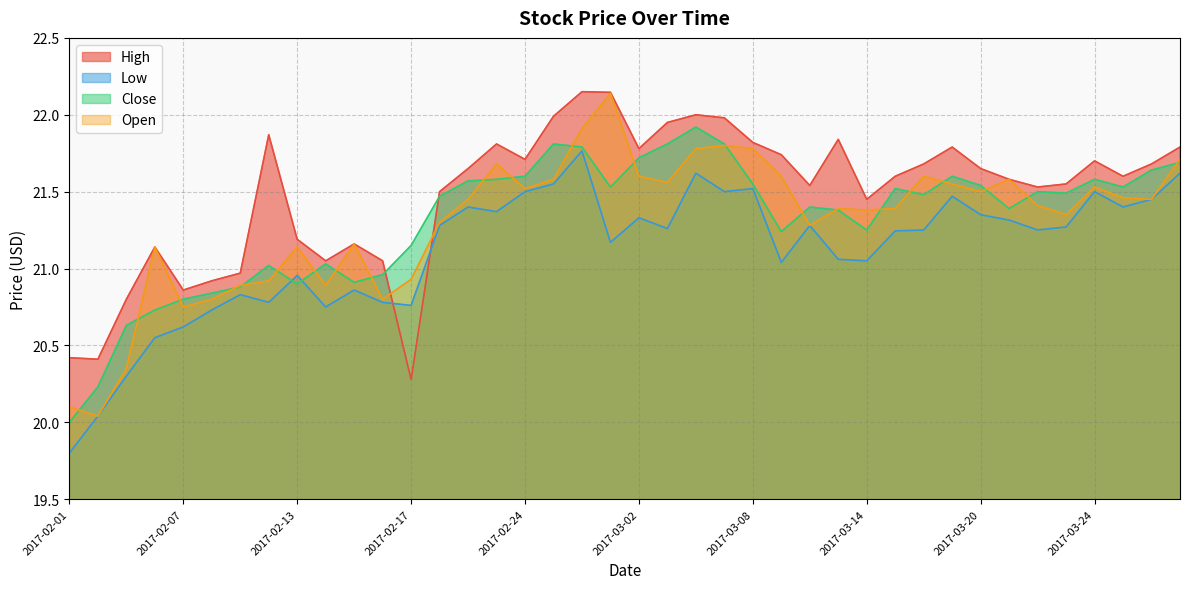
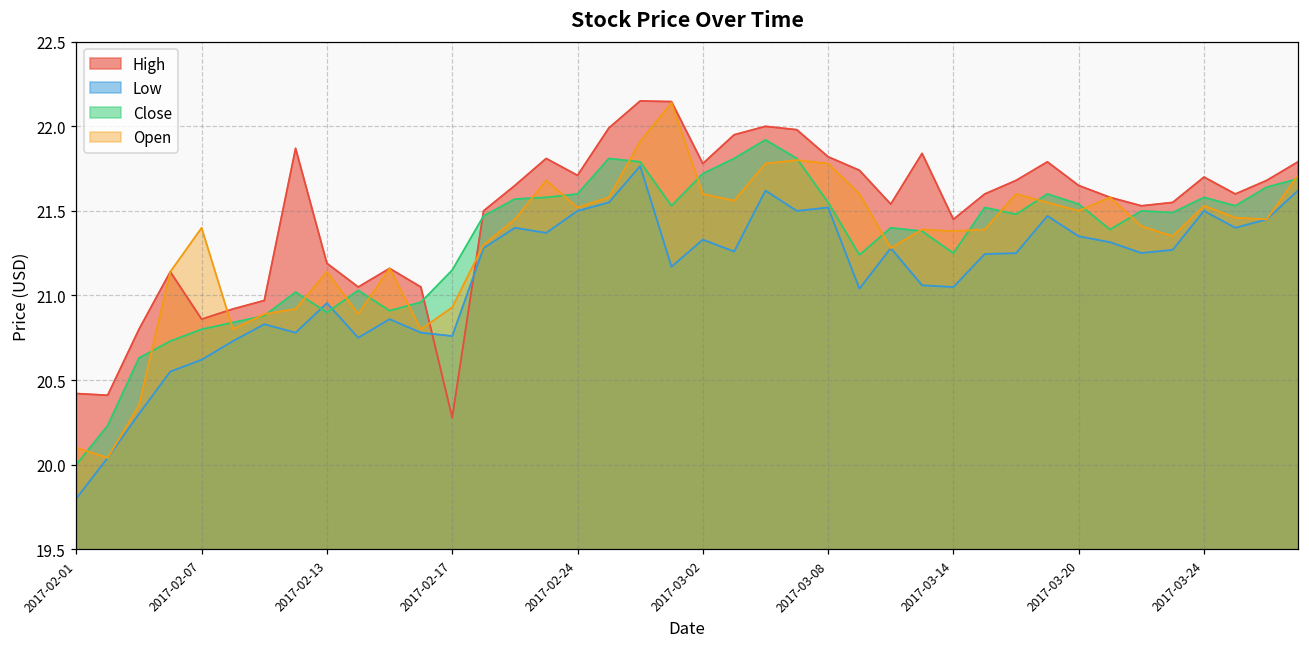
  {
    "High": {
      "2017-02-01": 20.42,
      "2017-02-07": 20.86,
      "2017-02-13": 21.19,
      "2017-02-17": 20.28,
      "2017-02-24": 21.71,
      "2017-03-02": 21.78,
      "2017-03-08": 21.82,
      "2017-03-14": 21.45,
      "2017-03-20": 21.65,
      "2017-03-24": 21.70
    },
    "Low": {
      "2017-02-01": 19.80,
      "2017-02-07": 20.62,
      "2017-02-13": 20.96,
      "2017-02-17": 20.76,
      "2017-02-24": 21.50,
      "2017-03-02": 21.33,
      "2017-03-08": 21.52,
      "2017-03-14": 21.05,
      "2017-03-20": 21.35,
      "2017-03-24": 21.50
    },
    "Close": {
      "2017-02-01": 20.00,
      "2017-02-07": 20.80,
      "2017-02-13": 20.90,
      "2017-02-17": 21.15,
      "2017-02-24": 21.60,
      "2017-03-02": 21.72,
      "2017-03-08": 21.55,
      "2017-03-14": 21.25,
      "2017-03-20": 21.54,
      "2017-03-24": 21.58
    },
    "Open": {
      "2017-02-01": 20.10,
-     "2017-02-07": 20.75,
+     "2017-02-07": 21.40,
      "2017-02-13": 21.14,
      "2017-02-17": 20.93,
      "2017-02-24": 21.52,
      "2017-03-02": 21.60,
      "2017-03-08": 21.78,
      "2017-03-14": 21.38,
      "2017-03-20": 21.50,
      "2017-03-24": 21.53
    }
  }
